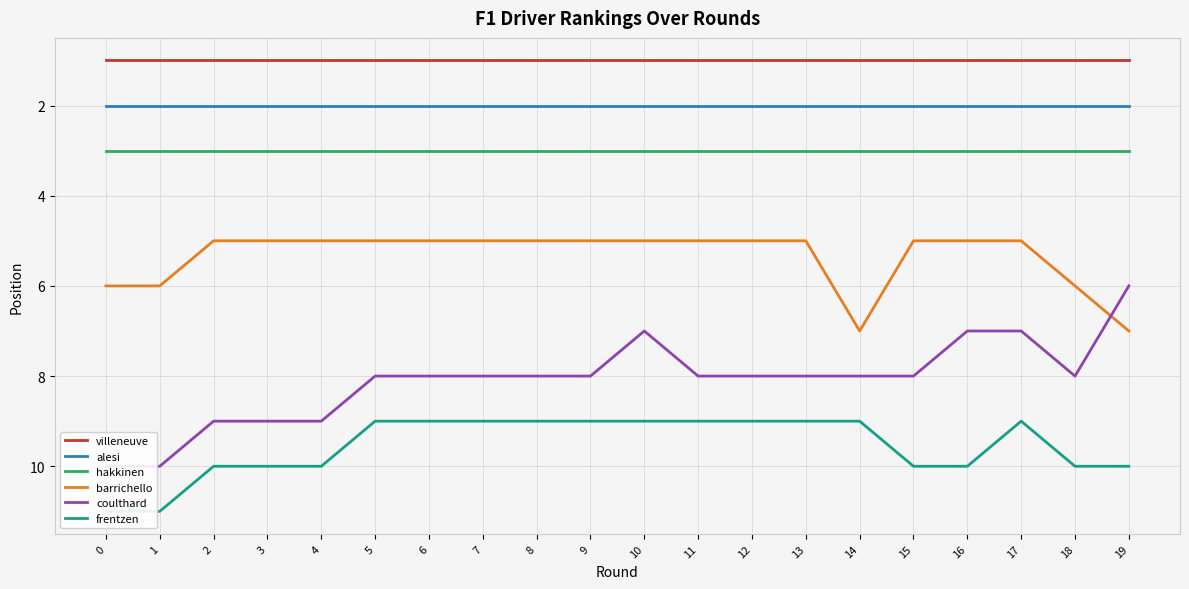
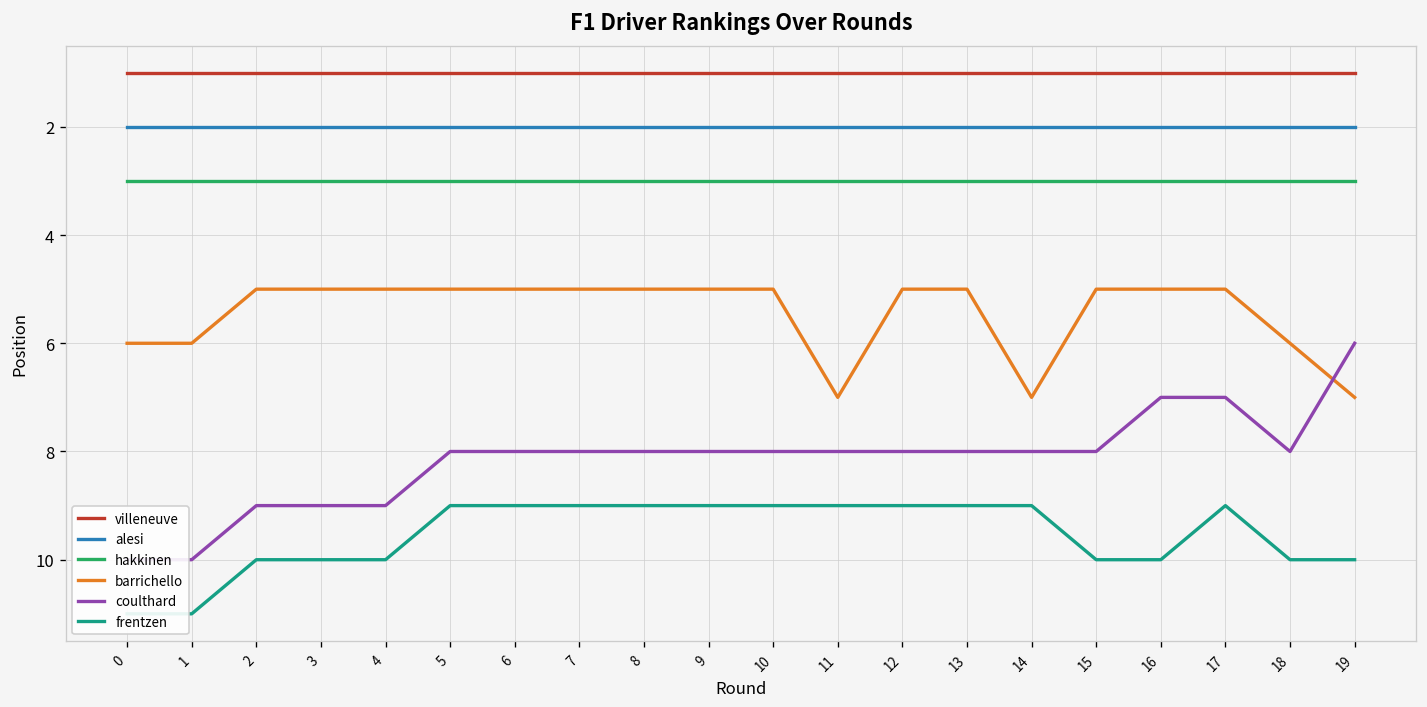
  {
    "villeneuve": {
      "0": 1,
      "1": 1,
      "2": 1,
      "3": 1,
      "4": 1,
      "5": 1,
      "6": 1,
      "7": 1,
      "8": 1,
      "9": 1,
      "10": 1,
      "11": 1,
      "12": 1,
      "13": 1,
      "14": 1,
      "15": 1,
      "16": 1,
      "17": 1,
      "18": 1,
      "19": 1
    },
    "alesi": {
      "0": 2,
      "1": 2,
      "2": 2,
      "3": 2,
      "4": 2,
      "5": 2,
      "6": 2,
      "7": 2,
      "8": 2,
      "9": 2,
      "10": 2,
      "11": 2,
      "12": 2,
      "13": 2,
      "14": 2,
      "15": 2,
      "16": 2,
      "17": 2,
      "18": 2,
      "19": 2
    },
    "barrichello": {
      "0": 6,
      "1": 6,
      "2": 5,
      "3": 5,
      "4": 5,
      "5": 5,
      "6": 5,
      "7": 5,
      "8": 5,
      "9": 5,
      "10": 5,
-     "11": 5,
+     "11": 7,
      "12": 5,
      "13": 5,
      "14": 7,
      "15": 5,
      "16": 5,
      "17": 5,
      "18": 6,
      "19": 7
    },
    "coulthard": {
      "1": 10,
      "2": 9,
      "3": 9,
      "4": 9,
      "5": 8,
      "6": 8,
      "7": 8,
      "8": 8,
      "9": 8,
-     "10": 7,
+     "10": 8,
      "11": 8,
      "12": 8,
      "13": 8,
      "14": 8,
      "15": 8,
      "16": 7,
      "17": 7,
      "18": 8,
      "19": 6
    }
  }
